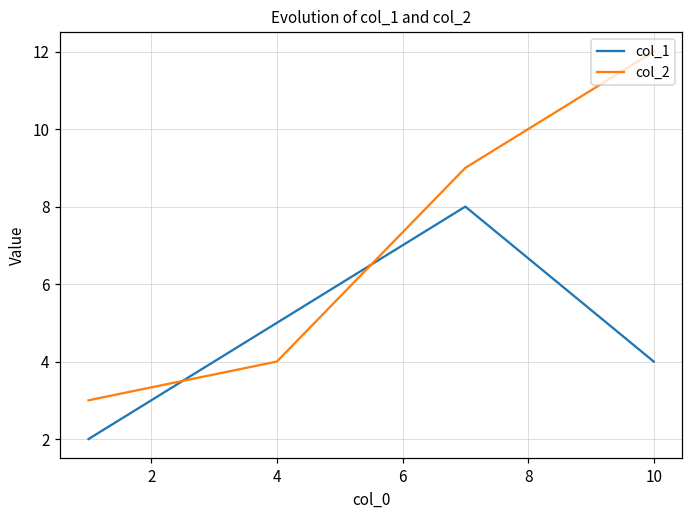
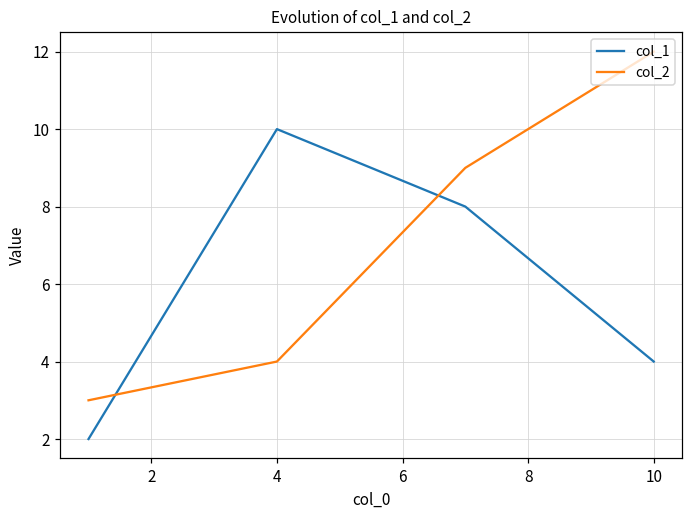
  {
    "col_1": {
-     "4": 5,
+     "4": 10,
      "10": 4
    },
    "col_2": {
      "4": 4
    }
  }
